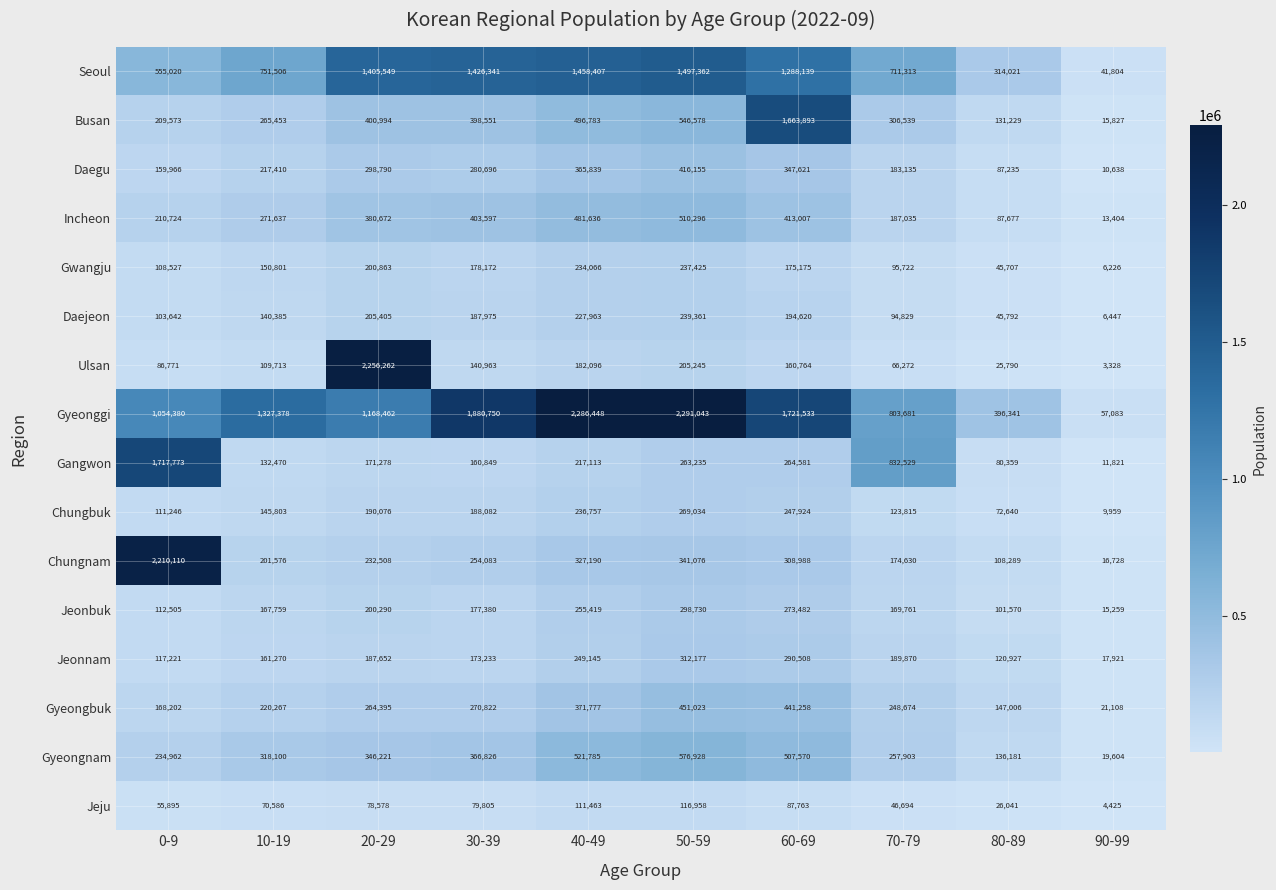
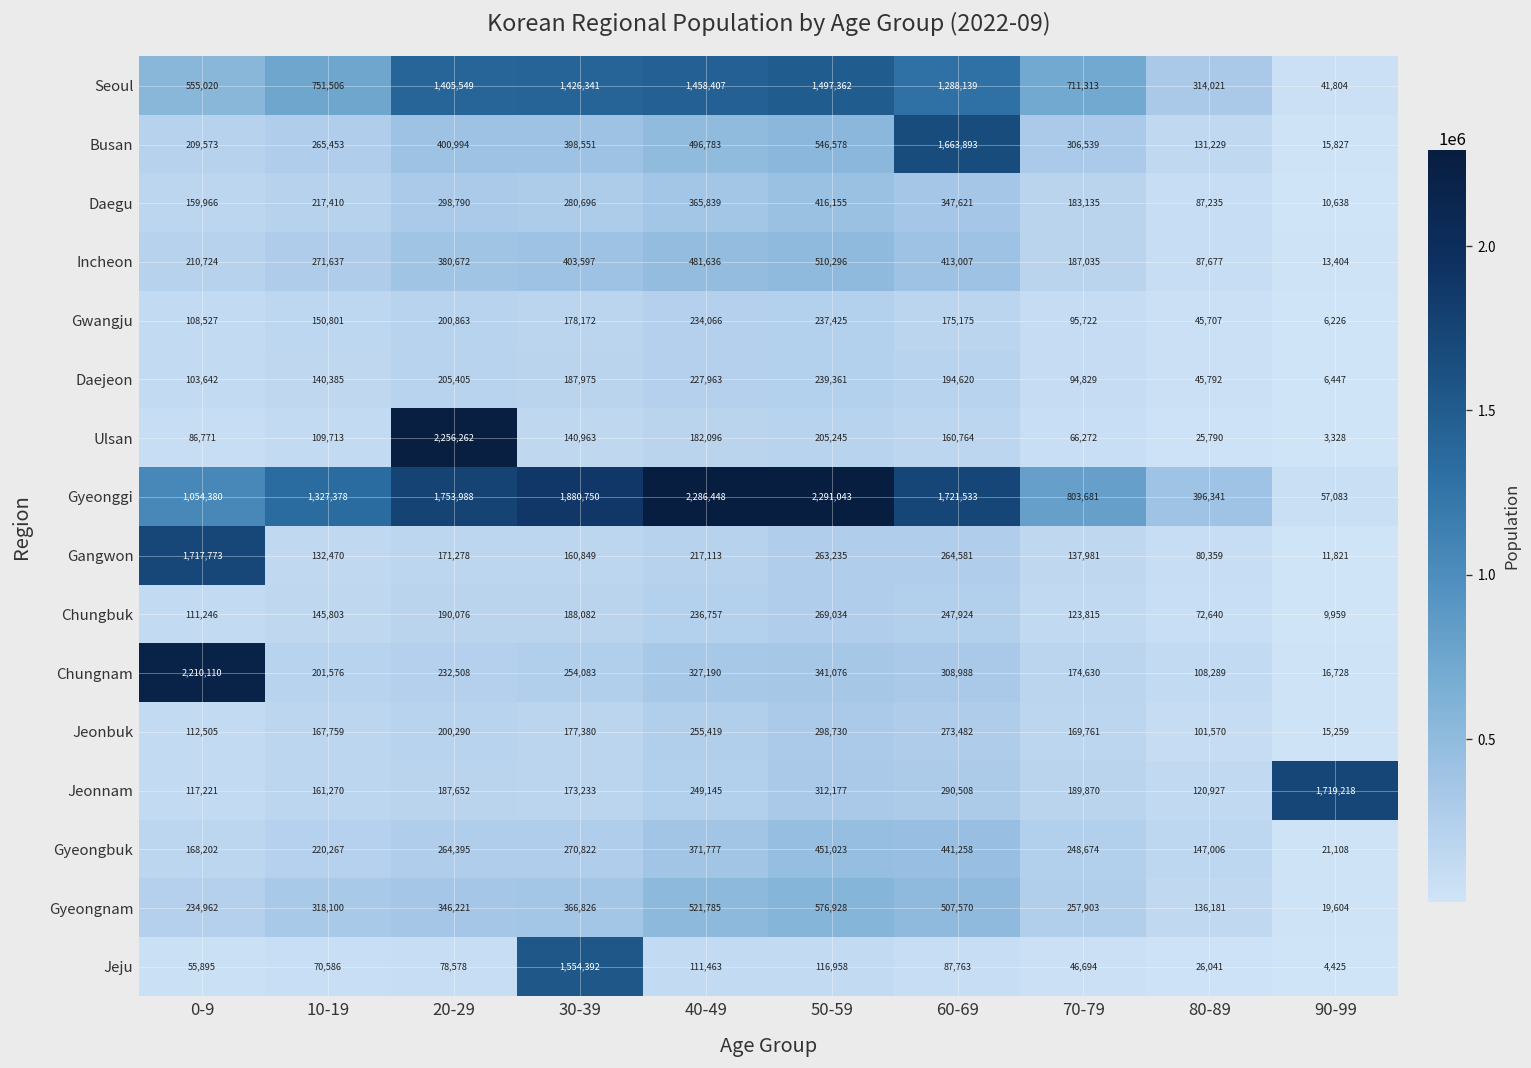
  {
    "Seoul": {
      "0-9": "555,020",
      "10-19": "751,506",
      "20-29": "1,405,549",
      "30-39": "1,426,341",
      "40-49": "1,458,407",
      "50-59": "1,497,362",
      "60-69": "1,288,139",
      "70-79": "711,313",
      "80-89": "314,021",
      "90-99": "41,804"
    },
    "Busan": {
      "0-9": "209,573",
      "10-19": "265,453",
      "20-29": "400,994",
      "30-39": "398,551",
      "40-49": "496,783",
      "50-59": "546,578",
      "60-69": "1,663,893",
      "70-79": "306,539",
      "80-89": "131,229",
      "90-99": "15,827"
    },
    "Daegu": {
      "0-9": "159,966",
      "10-19": "217,410",
      "20-29": "298,790",
      "30-39": "280,696",
      "40-49": "365,839",
      "50-59": "416,155",
      "60-69": "347,621",
      "70-79": "183,135",
      "80-89": "87,235",
      "90-99": "10,638"
    },
    "Incheon": {
      "0-9": "210,724",
      "10-19": "271,637",
      "20-29": "380,672",
      "30-39": "403,597",
      "40-49": "481,636",
      "50-59": "510,296",
      "60-69": "413,007",
      "70-79": "187,035",
      "80-89": "87,677",
      "90-99": "13,404"
    },
    "Gwangju": {
      "0-9": "108,527",
      "10-19": "150,801",
      "20-29": "200,863",
      "30-39": "178,172",
      "40-49": "234,066",
      "50-59": "237,425",
      "60-69": "175,175",
      "70-79": "95,722",
      "80-89": "45,707",
      "90-99": "6,226"
    },
    "Daejeon": {
      "0-9": "103,642",
      "10-19": "140,385",
      "20-29": "205,405",
      "30-39": "187,975",
      "40-49": "227,963",
      "50-59": "239,361",
      "60-69": "194,620",
      "70-79": "94,829",
      "80-89": "45,792",
      "90-99": "6,447"
    },
    "Ulsan": {
      "0-9": "86,771",
      "10-19": "109,713",
      "20-29": "2,256,262",
      "30-39": "140,963",
      "40-49": "182,096",
      "50-59": "205,245",
      "60-69": "160,764",
      "70-79": "66,272",
      "80-89": "25,790",
      "90-99": "3,328"
    },
    "Gyeonggi": {
      "0-9": "1,054,380",
      "10-19": "1,327,378",
-     "20-29": "1,168,462",
+     "20-29": "1,753,988",
      "30-39": "1,880,750",
      "40-49": "2,286,448",
      "50-59": "2,291,043",
      "60-69": "1,721,533",
      "70-79": "803,681",
      "80-89": "396,341",
      "90-99": "57,083"
    },
    "Gangwon": {
      "0-9": "1,717,773",
      "10-19": "132,470",
      "20-29": "171,278",
      "30-39": "160,849",
      "40-49": "217,113",
      "50-59": "263,235",
      "60-69": "264,581",
-     "70-79": "832,529",
+     "70-79": "137,981",
      "80-89": "80,359",
      "90-99": "11,821"
    },
    "Chungbuk": {
      "0-9": "111,246",
      "10-19": "145,803",
      "20-29": "190,076",
      "30-39": "188,082",
      "40-49": "236,757",
      "50-59": "269,034",
      "60-69": "247,924",
      "70-79": "123,815",
      "80-89": "72,640",
      "90-99": "9,959"
    },
    "Chungnam": {
      "0-9": "2,210,110",
      "10-19": "201,576",
      "20-29": "232,508",
      "30-39": "254,083",
      "40-49": "327,190",
      "50-59": "341,076",
      "60-69": "308,988",
      "70-79": "174,630",
      "80-89": "108,289",
      "90-99": "16,728"
    },
    "Jeonbuk": {
      "0-9": "112,505",
      "10-19": "167,759",
      "20-29": "200,290",
      "30-39": "177,380",
      "40-49": "255,419",
      "50-59": "298,730",
      "60-69": "273,482",
      "70-79": "169,761",
      "80-89": "101,570",
      "90-99": "15,259"
    },
    "Jeonnam": {
      "0-9": "117,221",
      "10-19": "161,270",
      "20-29": "187,652",
      "30-39": "173,233",
      "40-49": "249,145",
      "50-59": "312,177",
      "60-69": "290,508",
      "70-79": "189,870",
      "80-89": "120,927",
-     "90-99": "17,921"
+     "90-99": "1,719,218"
    },
    "Gyeongbuk": {
      "0-9": "168,202",
      "10-19": "220,267",
      "20-29": "264,395",
      "30-39": "270,822",
      "40-49": "371,777",
      "50-59": "451,023",
      "60-69": "441,258",
      "70-79": "248,674",
      "80-89": "147,006",
      "90-99": "21,108"
    },
    "Gyeongnam": {
      "0-9": "234,962",
      "10-19": "318,100",
      "20-29": "346,221",
      "30-39": "366,826",
      "40-49": "521,785",
      "50-59": "576,928",
      "60-69": "507,570",
      "70-79": "257,903",
      "80-89": "136,181",
      "90-99": "19,604"
    },
    "Jeju": {
      "0-9": "55,895",
      "10-19": "70,586",
      "20-29": "78,578",
-     "30-39": "79,805",
+     "30-39": "1,554,392",
      "40-49": "111,463",
      "50-59": "116,958",
      "60-69": "87,763",
      "70-79": "46,694",
      "80-89": "26,041",
      "90-99": "4,425"
    }
  }
